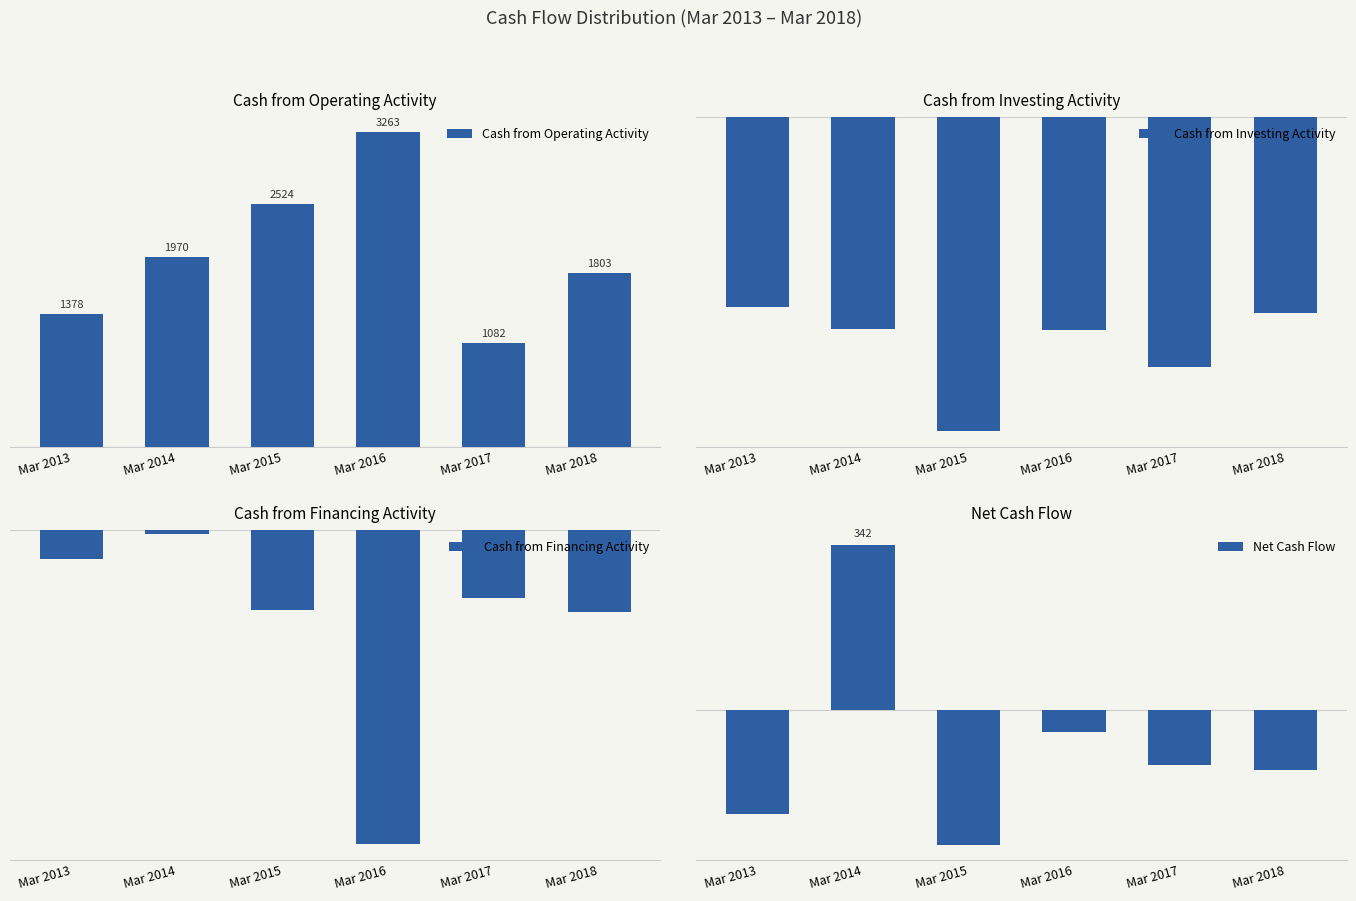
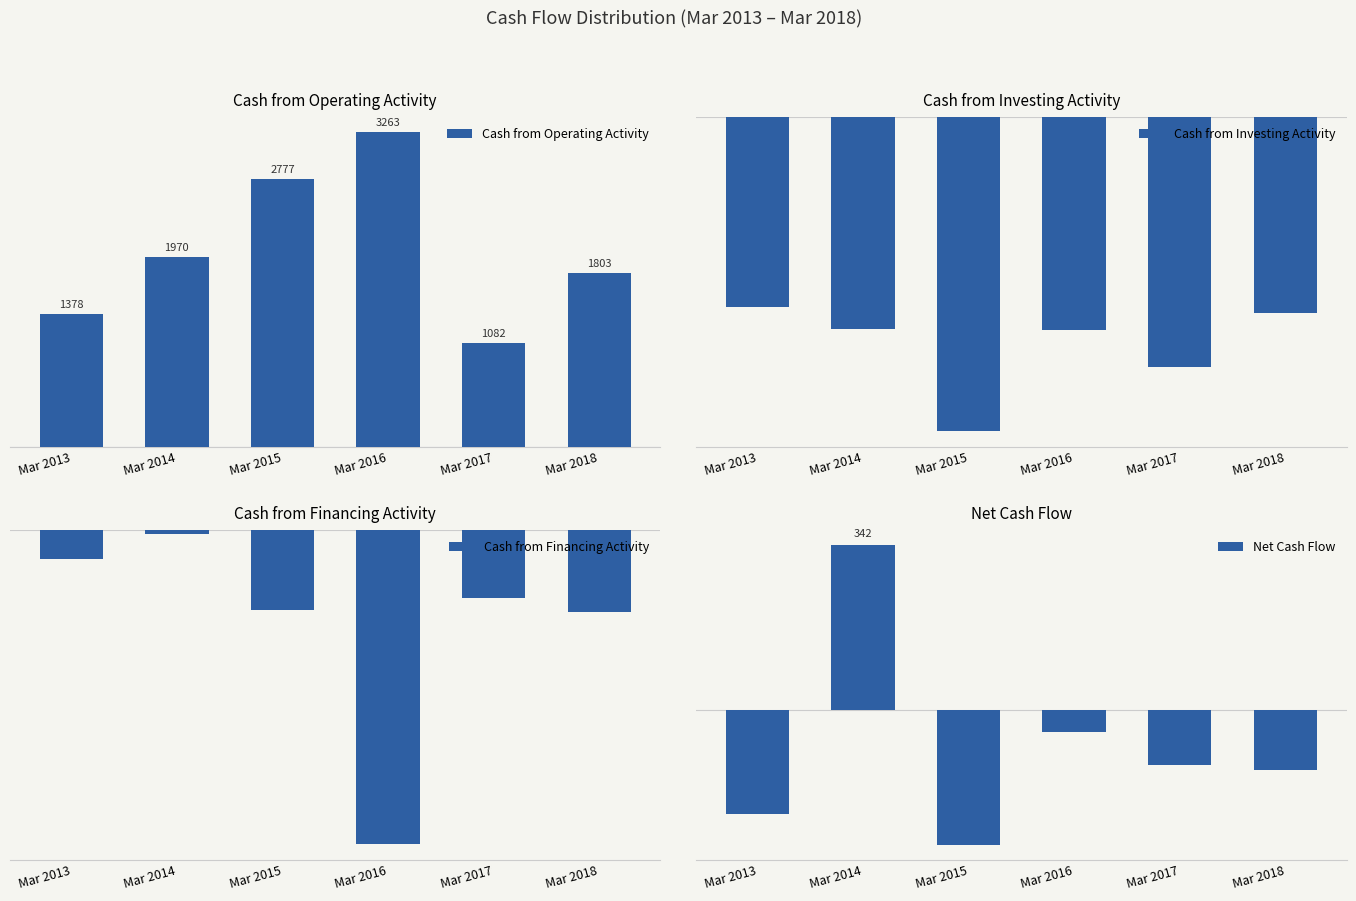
  {
    "Cash from Operating Activity": {
      "Mar 2013": 1378,
      "Mar 2014": 1970,
-     "Mar 2015": 2524,
+     "Mar 2015": 2777,
      "Mar 2016": 3263,
      "Mar 2017": 1082,
      "Mar 2018": 1803
    },
    "Net Cash Flow": {
      "Mar 2014": 342
    }
  }
